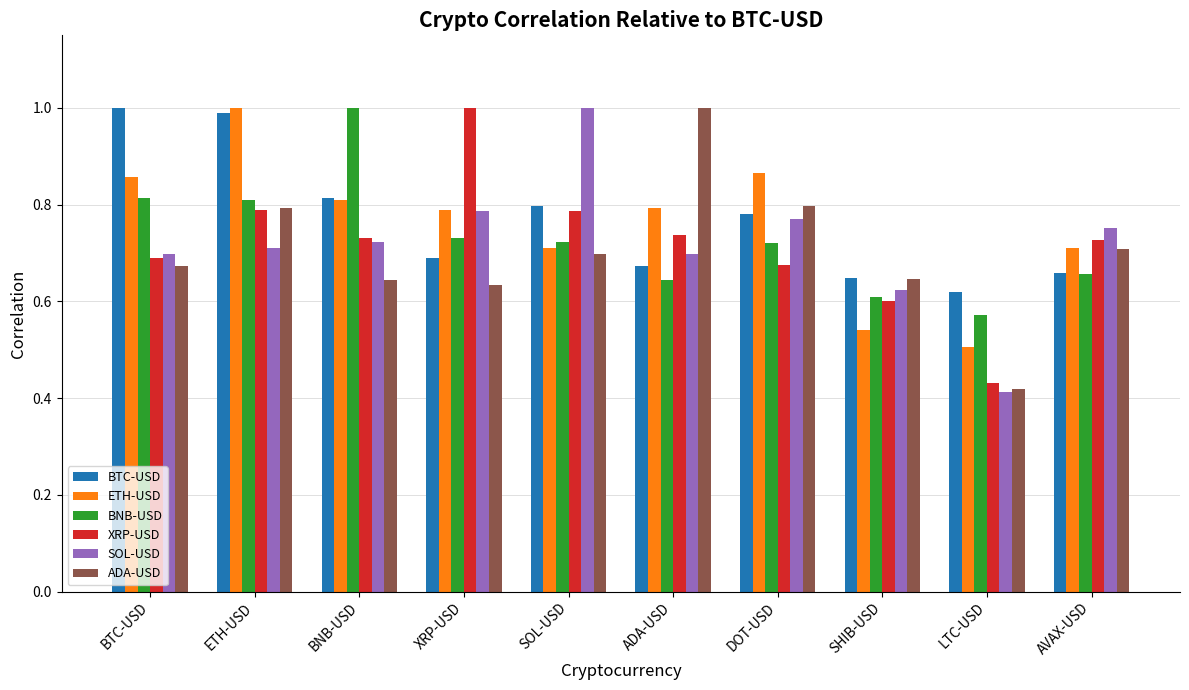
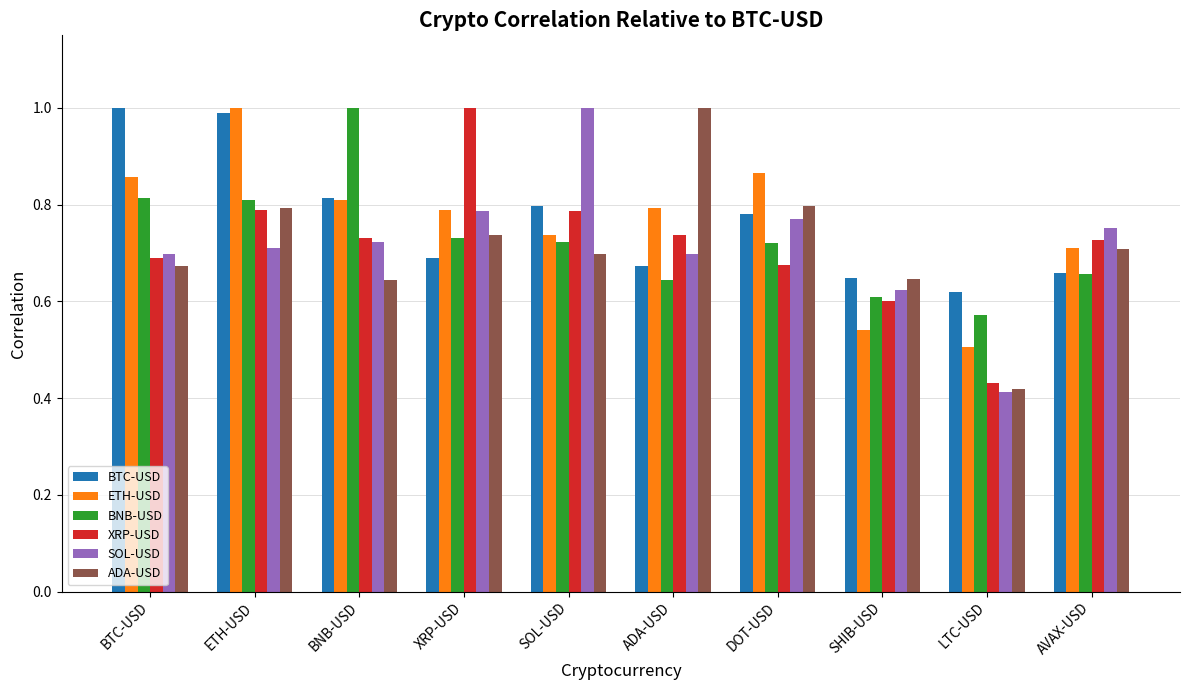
  {
    "BTC-USD": {
      "BTC-USD": 1.00,
      "ETH-USD": 0.99,
      "BNB-USD": 0.81,
      "XRP-USD": 0.69,
      "SOL-USD": 0.80,
      "ADA-USD": 0.67,
      "DOT-USD": 0.78,
      "SHIB-USD": 0.65,
      "LTC-USD": 0.62,
      "AVAX-USD": 0.66
    },
    "ETH-USD": {
      "BTC-USD": 0.86,
      "ETH-USD": 1.00,
      "BNB-USD": 0.81,
      "XRP-USD": 0.79,
-     "SOL-USD": 0.71,
+     "SOL-USD": 0.74,
      "ADA-USD": 0.79,
      "DOT-USD": 0.87,
      "SHIB-USD": 0.54,
      "LTC-USD": 0.51,
      "AVAX-USD": 0.71
    },
    "BNB-USD": {
      "BTC-USD": 0.81,
      "ETH-USD": 0.81,
      "BNB-USD": 1.00,
      "XRP-USD": 0.73,
      "SOL-USD": 0.72,
      "ADA-USD": 0.64,
      "DOT-USD": 0.72,
      "SHIB-USD": 0.61,
      "LTC-USD": 0.57,
      "AVAX-USD": 0.66
    },
    "XRP-USD": {
      "BTC-USD": 0.69,
      "ETH-USD": 0.79,
      "BNB-USD": 0.73,
      "XRP-USD": 1.00,
      "SOL-USD": 0.79,
      "ADA-USD": 0.74,
      "DOT-USD": 0.68,
      "SHIB-USD": 0.60,
      "LTC-USD": 0.43,
      "AVAX-USD": 0.73
    },
    "SOL-USD": {
      "BTC-USD": 0.70,
      "ETH-USD": 0.71,
      "BNB-USD": 0.72,
      "XRP-USD": 0.79,
      "SOL-USD": 1.00,
      "ADA-USD": 0.70,
      "DOT-USD": 0.77,
      "SHIB-USD": 0.62,
      "LTC-USD": 0.41,
      "AVAX-USD": 0.75
    },
    "ADA-USD": {
      "BTC-USD": 0.67,
      "ETH-USD": 0.79,
      "BNB-USD": 0.64,
-     "XRP-USD": 0.63,
+     "XRP-USD": 0.74,
      "SOL-USD": 0.70,
      "ADA-USD": 1.00,
      "DOT-USD": 0.80,
      "SHIB-USD": 0.65,
      "LTC-USD": 0.42,
      "AVAX-USD": 0.71
    }
  }
